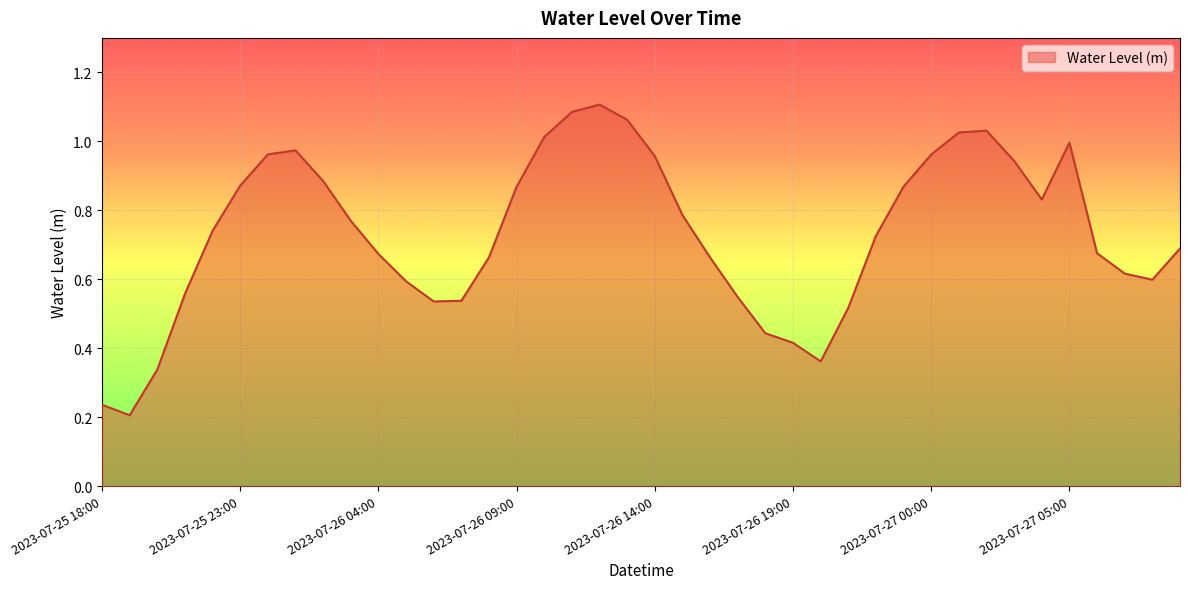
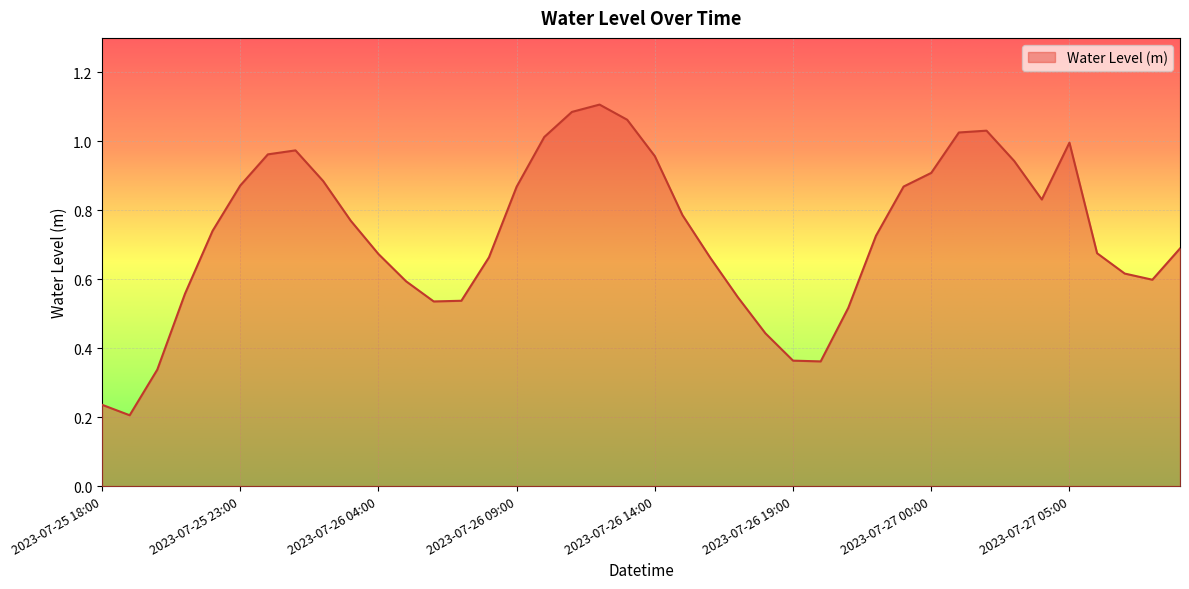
  {
    "2023-07-25 18:00": 0.24,
    "2023-07-25 23:00": 0.87,
    "2023-07-26 04:00": 0.67,
    "2023-07-26 09:00": 0.87,
    "2023-07-26 14:00": 0.96,
-   "2023-07-26 19:00": 0.42,
-   "2023-07-27 00:00": 0.96,
+   "2023-07-26 19:00": 0.36,
+   "2023-07-27 00:00": 0.91,
    "2023-07-27 05:00": 1.00
  }
